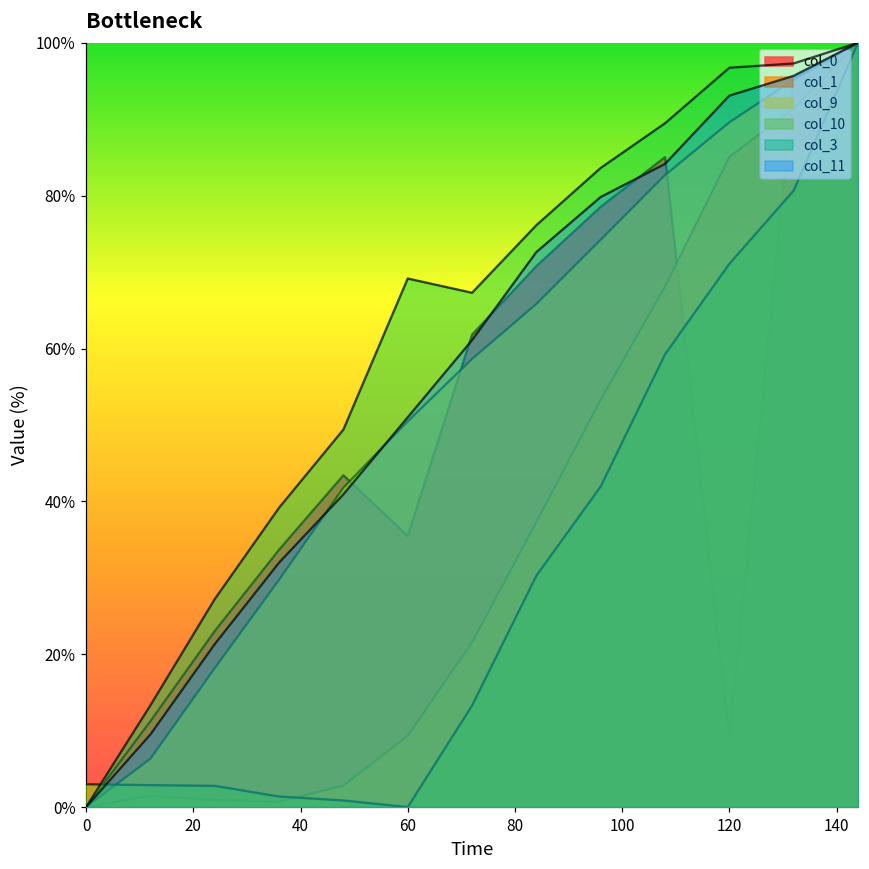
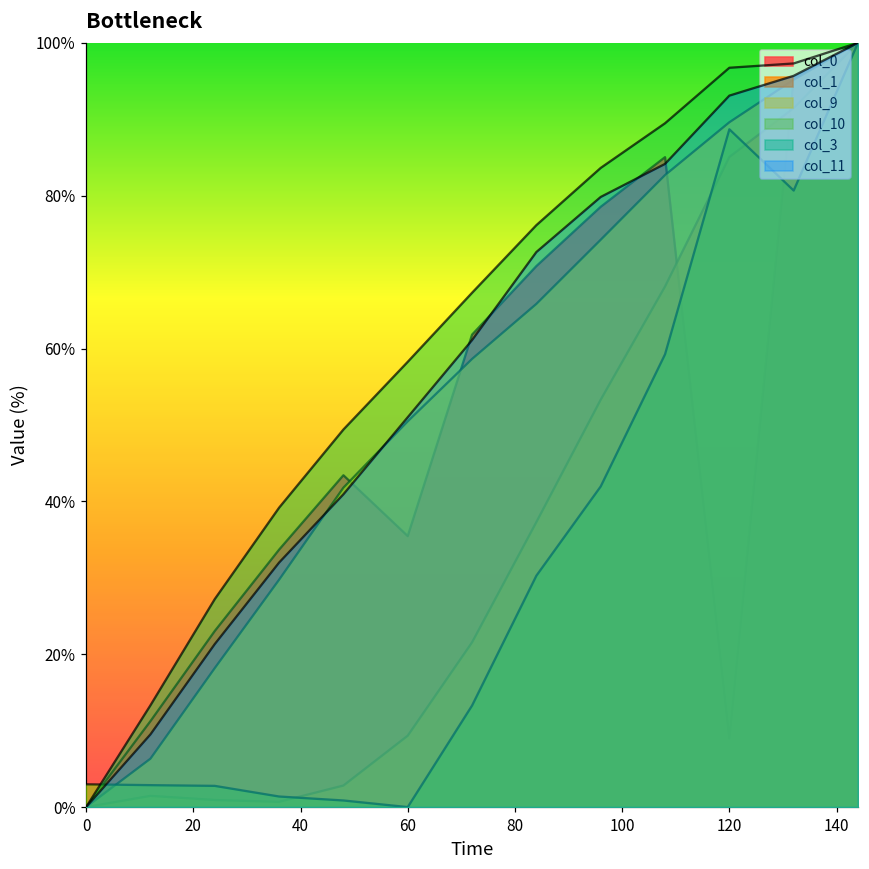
  {
    "col_0": {
      "60": "35%",
      "120": "9%"
    },
    "col_1": {
      "60": "9%",
      "120": "85%"
    },
    "col_9": {
      "60": "50%",
      "120": "90%"
    },
    "col_10": {
      "0": "3%",
      "60": "0%",
-     "120": "71%"
+     "120": "89%"
    },
    "col_3": {
-     "60": "69%",
+     "60": "58%",
      "120": "97%"
    },
    "col_11": {
      "60": "51%",
      "120": "93%"
    }
  }
